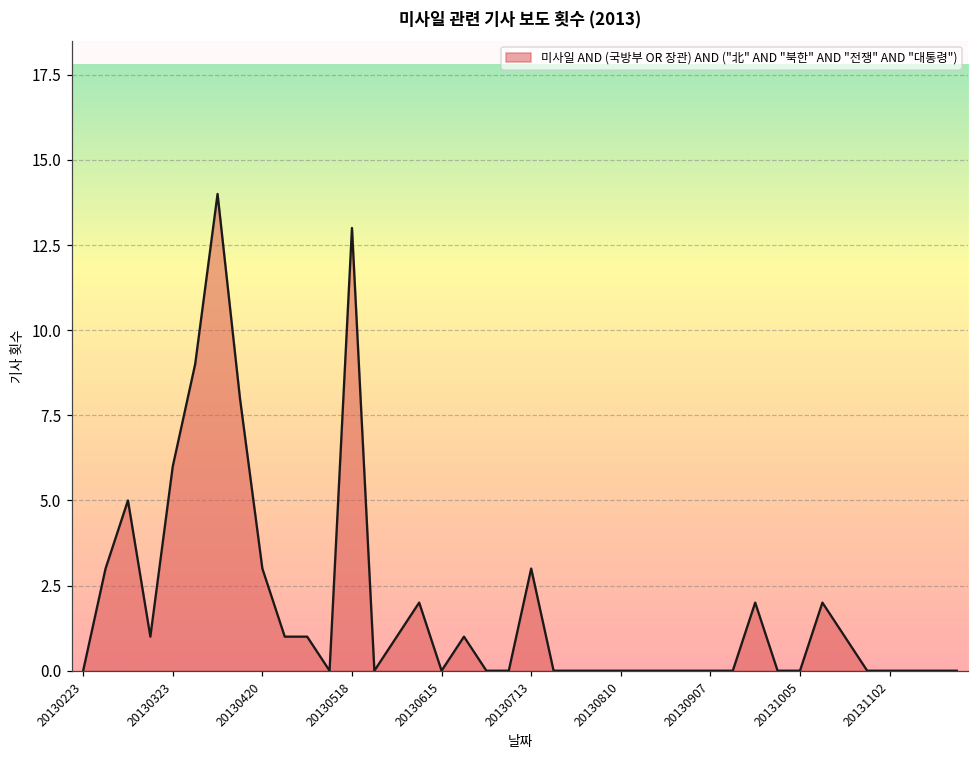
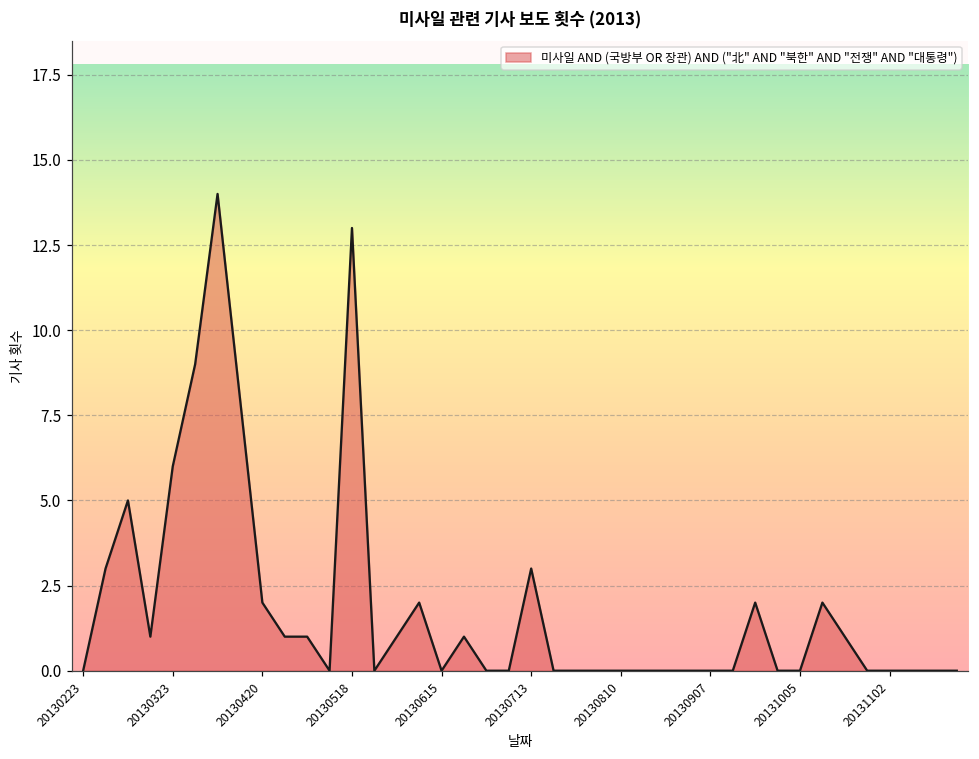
  {
    "20130223": 0,
    "20130323": 6,
-   "20130420": 3,
+   "20130420": 2,
    "20130518": 13,
    "20130615": 0,
    "20130713": 3,
    "20130810": 0,
    "20130907": 0,
    "20131005": 0,
    "20131102": 0
  }
